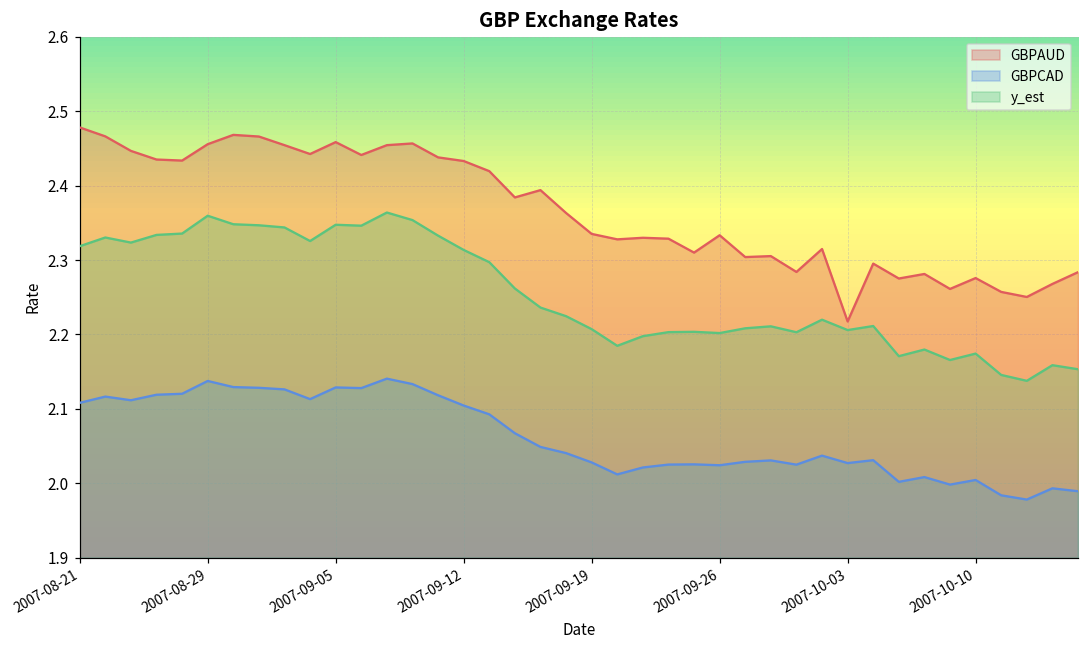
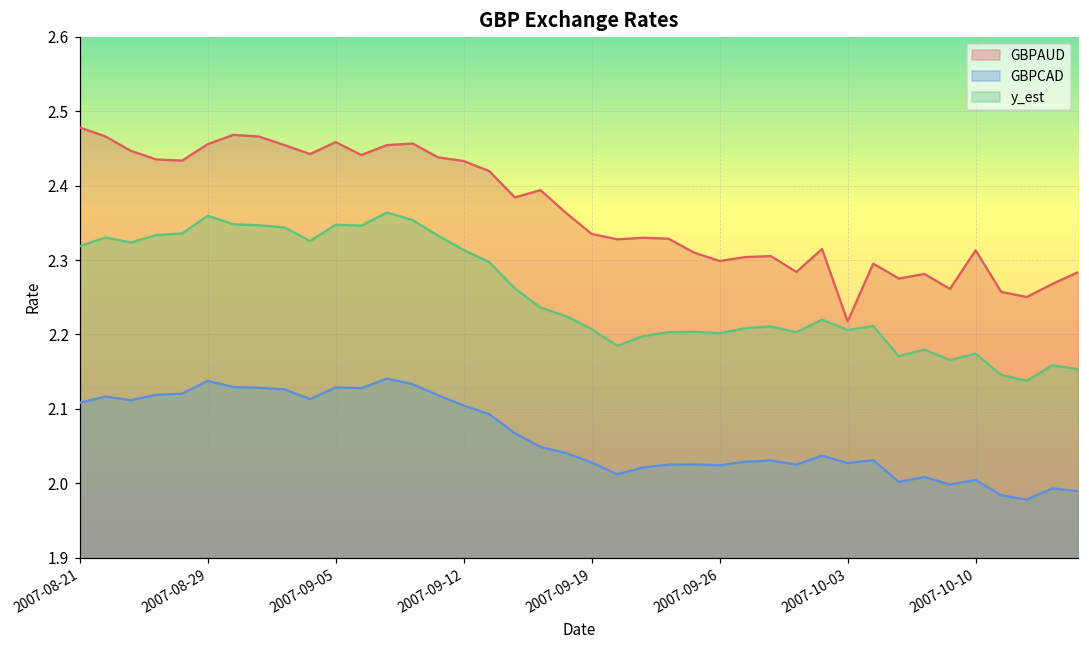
  {
    "GBPAUD": {
      "2007-08-21": 2.48,
      "2007-08-29": 2.46,
      "2007-09-05": 2.46,
      "2007-09-12": 2.43,
      "2007-09-19": 2.34,
-     "2007-09-26": 2.33,
+     "2007-09-26": 2.30,
      "2007-10-03": 2.22,
-     "2007-10-10": 2.28
+     "2007-10-10": 2.31
    }
  }
